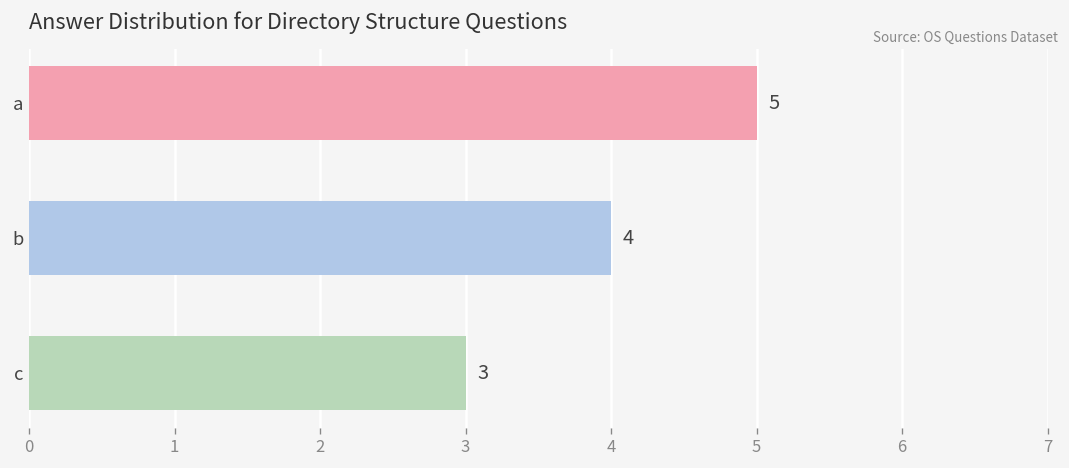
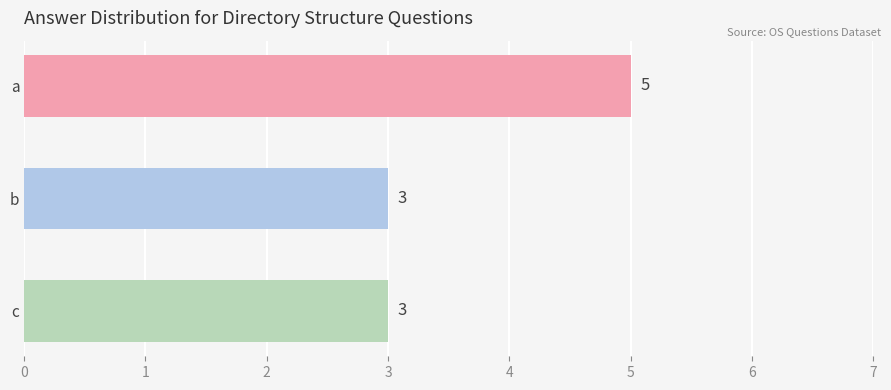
  {
    "a": 5,
-   "b": 4,
+   "b": 3,
    "c": 3
  }
